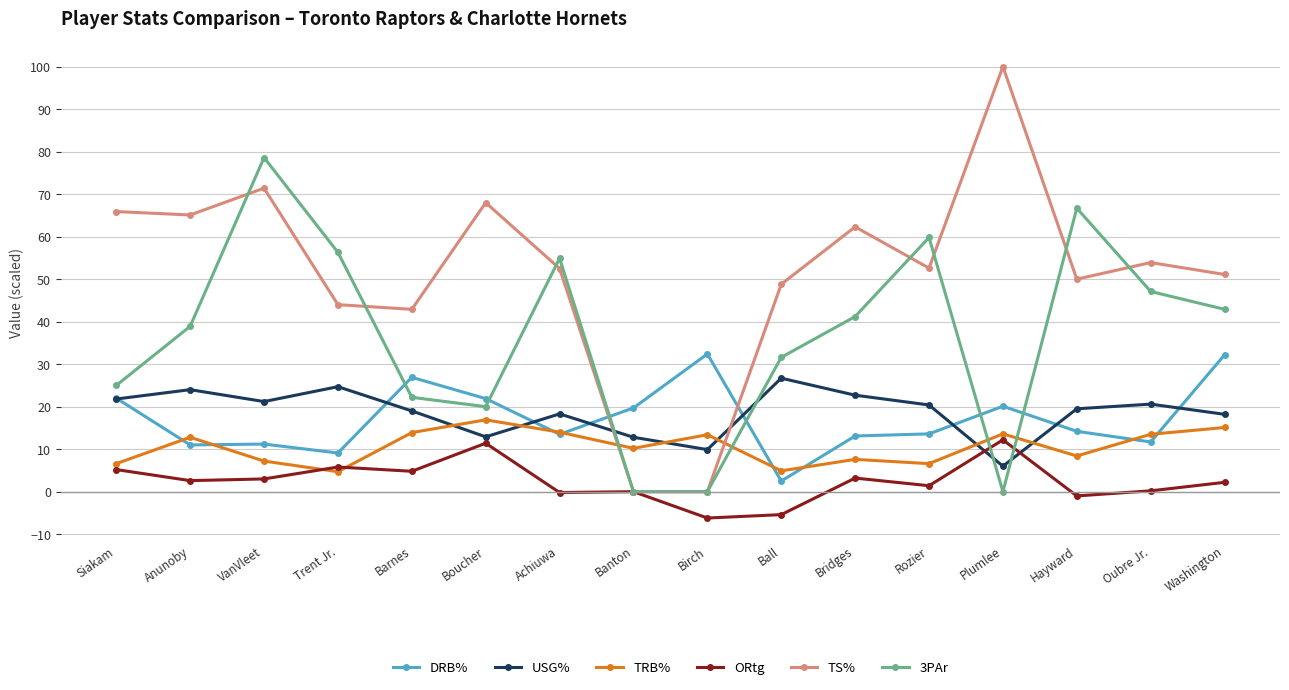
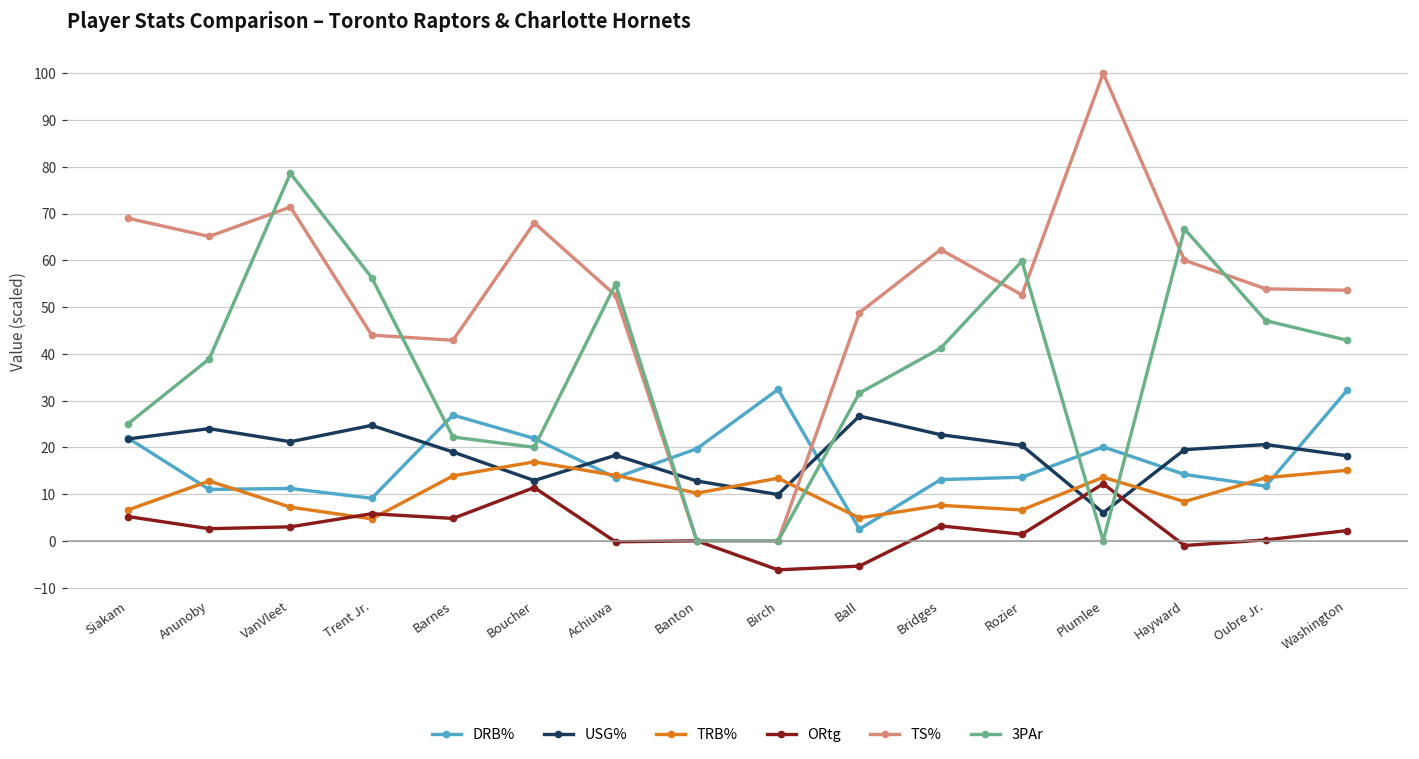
  {
    "DRB%": {
      "Anunoby": 11,
      "VanVleet": 11,
      "Trent Jr.": 9,
      "Barnes": 27,
      "Boucher": 22,
      "Banton": 20,
      "Birch": 32,
      "Ball": 3,
      "Bridges": 13,
      "Rozier": 14,
      "Plumlee": 20,
      "Hayward": 14,
      "Oubre Jr.": 12,
      "Washington": 32
    },
    "USG%": {
      "Anunoby": 24,
      "VanVleet": 21,
      "Trent Jr.": 25,
      "Barnes": 19,
      "Boucher": 13,
      "Achiuwa": 18,
      "Banton": 13,
      "Birch": 10,
      "Ball": 27,
      "Bridges": 23,
      "Rozier": 20,
      "Plumlee": 6,
      "Hayward": 20,
      "Oubre Jr.": 21,
      "Washington": 18
    },
    "TRB%": {
      "Siakam": 7,
      "Anunoby": 13,
      "VanVleet": 7,
      "Trent Jr.": 5,
      "Barnes": 14,
      "Boucher": 17,
      "Banton": 10,
      "Birch": 13,
      "Ball": 5,
      "Bridges": 8,
      "Rozier": 7,
      "Plumlee": 14,
      "Hayward": 8,
      "Oubre Jr.": 14,
      "Washington": 15
    },
    "ORtg": {
      "Siakam": 5,
      "Anunoby": 3,
      "VanVleet": 3,
      "Trent Jr.": 6,
      "Barnes": 5,
      "Boucher": 11,
      "Achiuwa": 0,
      "Birch": -6,
      "Ball": -5,
      "Bridges": 3,
      "Rozier": 1,
      "Plumlee": 12,
      "Hayward": -1,
      "Oubre Jr.": 0,
      "Washington": 2
    },
    "TS%": {
-     "Siakam": 66,
+     "Siakam": 69,
      "Anunoby": 65,
      "VanVleet": 71,
      "Trent Jr.": 44,
      "Barnes": 43,
      "Boucher": 68,
      "Achiuwa": 53,
      "Ball": 49,
      "Bridges": 62,
      "Rozier": 53,
      "Plumlee": 100,
-     "Hayward": 50,
+     "Hayward": 60,
      "Oubre Jr.": 54,
-     "Washington": 51
+     "Washington": 54
    },
    "3PAr": {
      "Siakam": 25,
      "Anunoby": 39,
      "VanVleet": 79,
      "Trent Jr.": 56,
      "Barnes": 22,
      "Boucher": 20,
      "Achiuwa": 55,
      "Ball": 32,
      "Bridges": 41,
      "Rozier": 60,
      "Plumlee": 0,
      "Hayward": 67,
      "Oubre Jr.": 47,
      "Washington": 43
    }
  }
